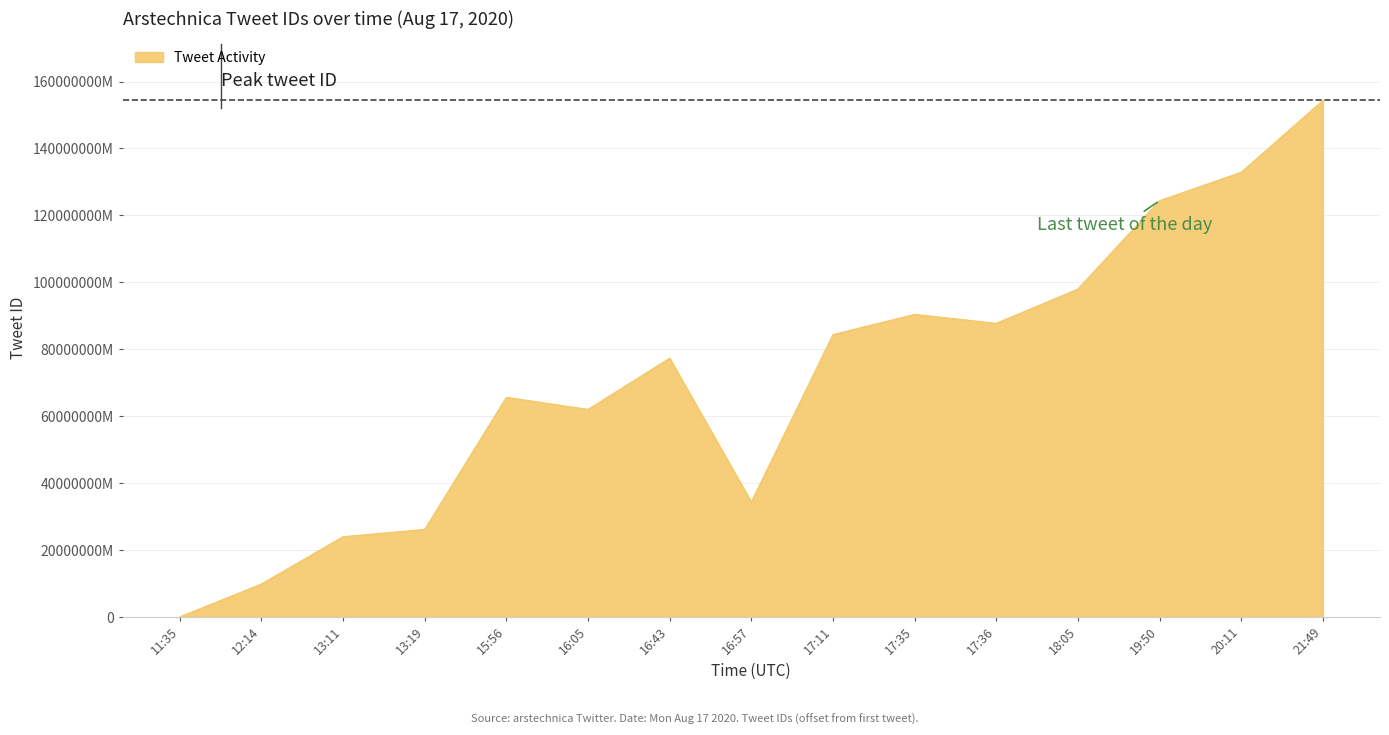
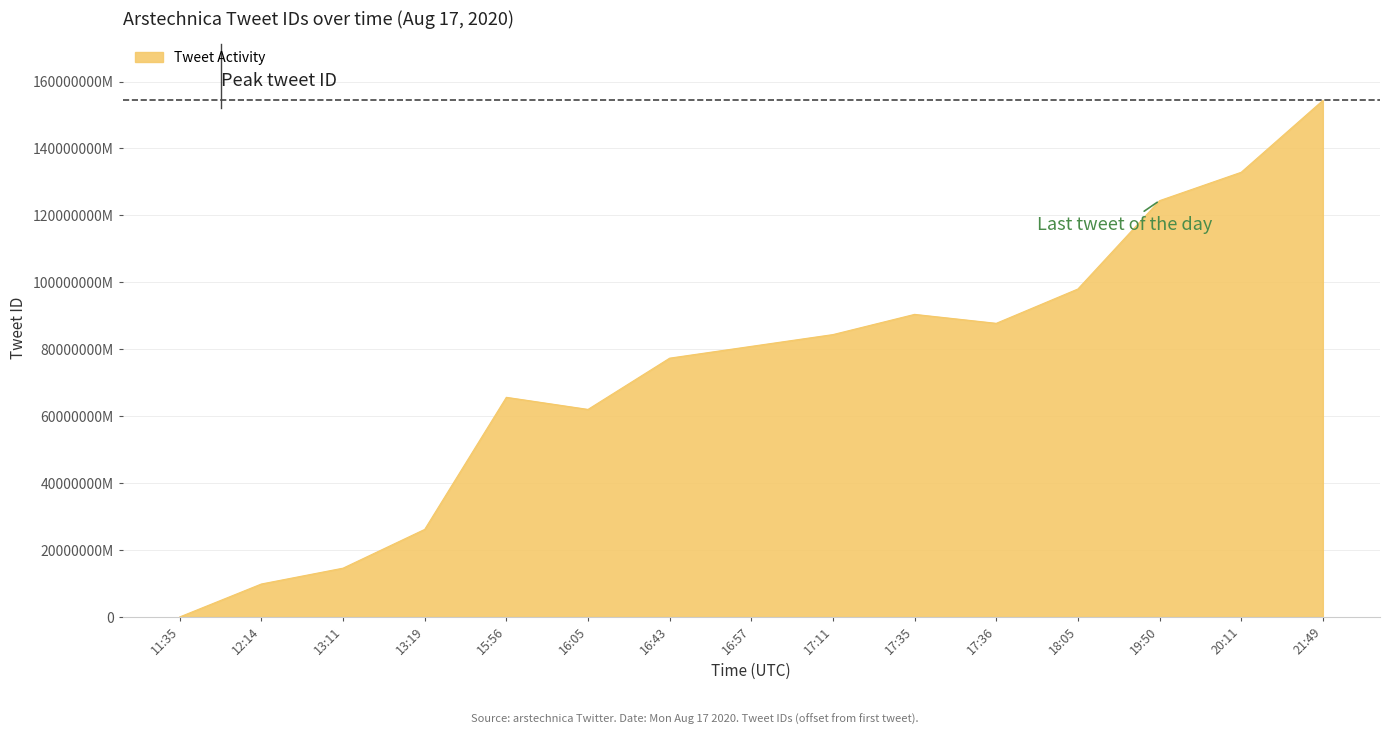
  {
    "11:35": 0,
    "12:14": 10000000000000,
-   "13:11": 24000000000000,
+   "13:11": 15000000000000,
    "13:19": 26000000000000,
    "15:56": 66000000000000,
    "16:05": 62000000000000,
    "16:43": 77000000000000,
-   "16:57": 34000000000000,
+   "16:57": 81000000000000,
    "17:11": 84000000000000,
    "17:35": 90000000000000,
    "17:36": 88000000000000,
    "18:05": 98000000000000,
    "19:50": 124000000000000,
    "20:11": 133000000000000,
    "21:49": 154000000000000
  }
